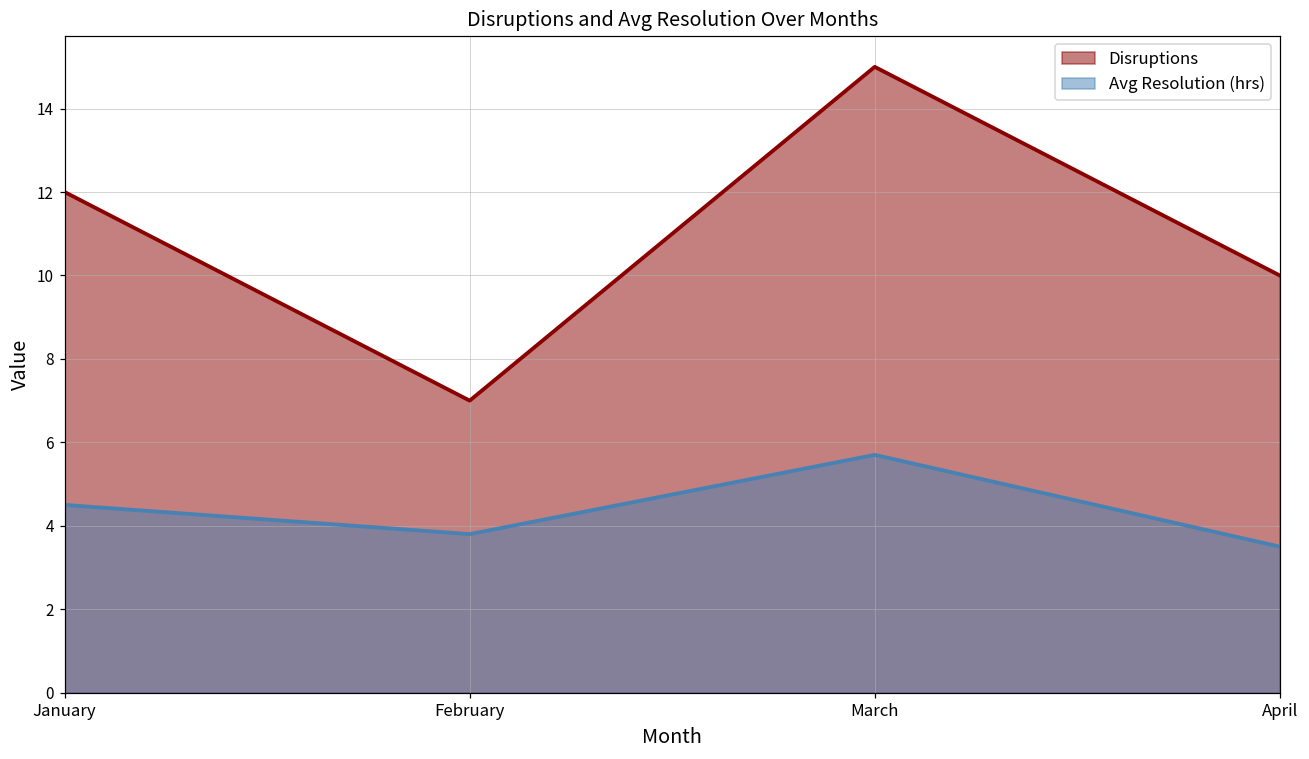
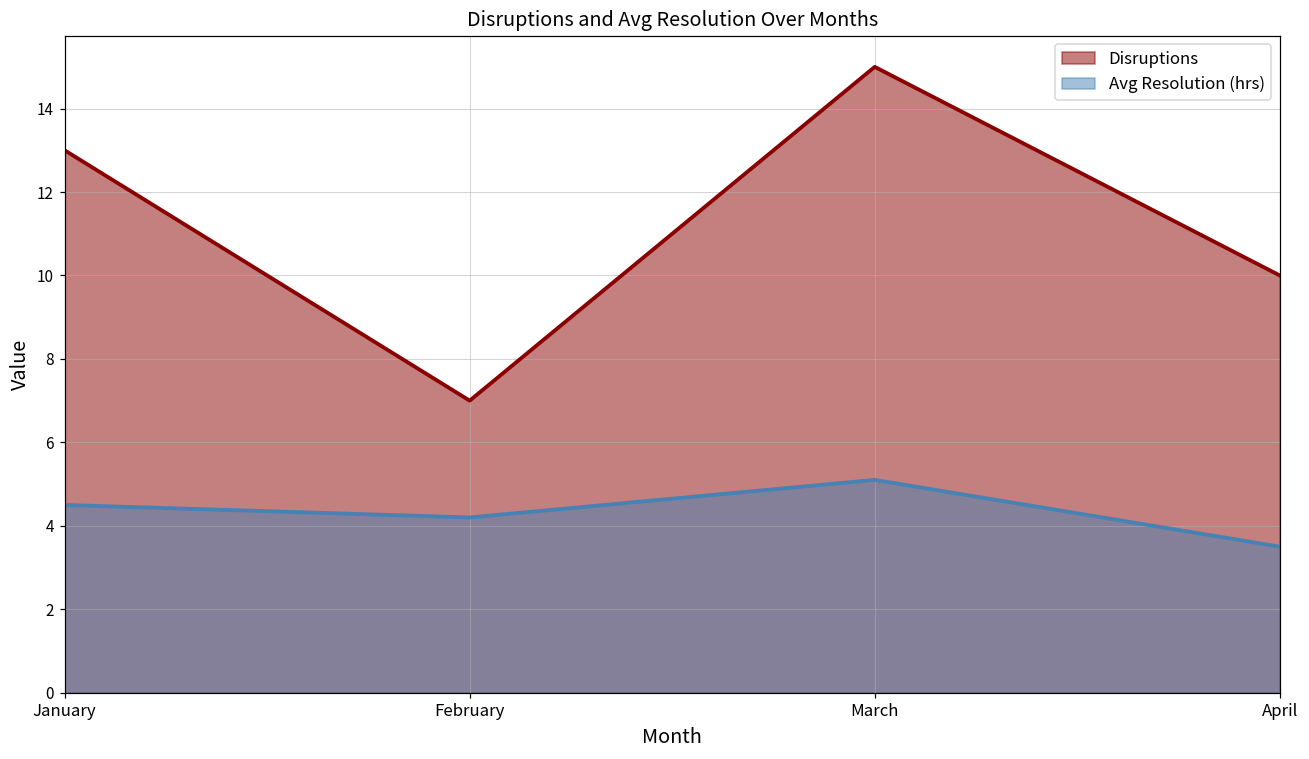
  {
    "Disruptions": {
-     "January": 12,
+     "January": 13,
      "February": 7,
      "March": 15,
      "April": 10
    },
    "Avg Resolution (hrs)": {
      "January": 4.5,
-     "February": 3.8,
-     "March": 5.7,
+     "February": 4.2,
+     "March": 5.1,
      "April": 3.5
    }
  }
